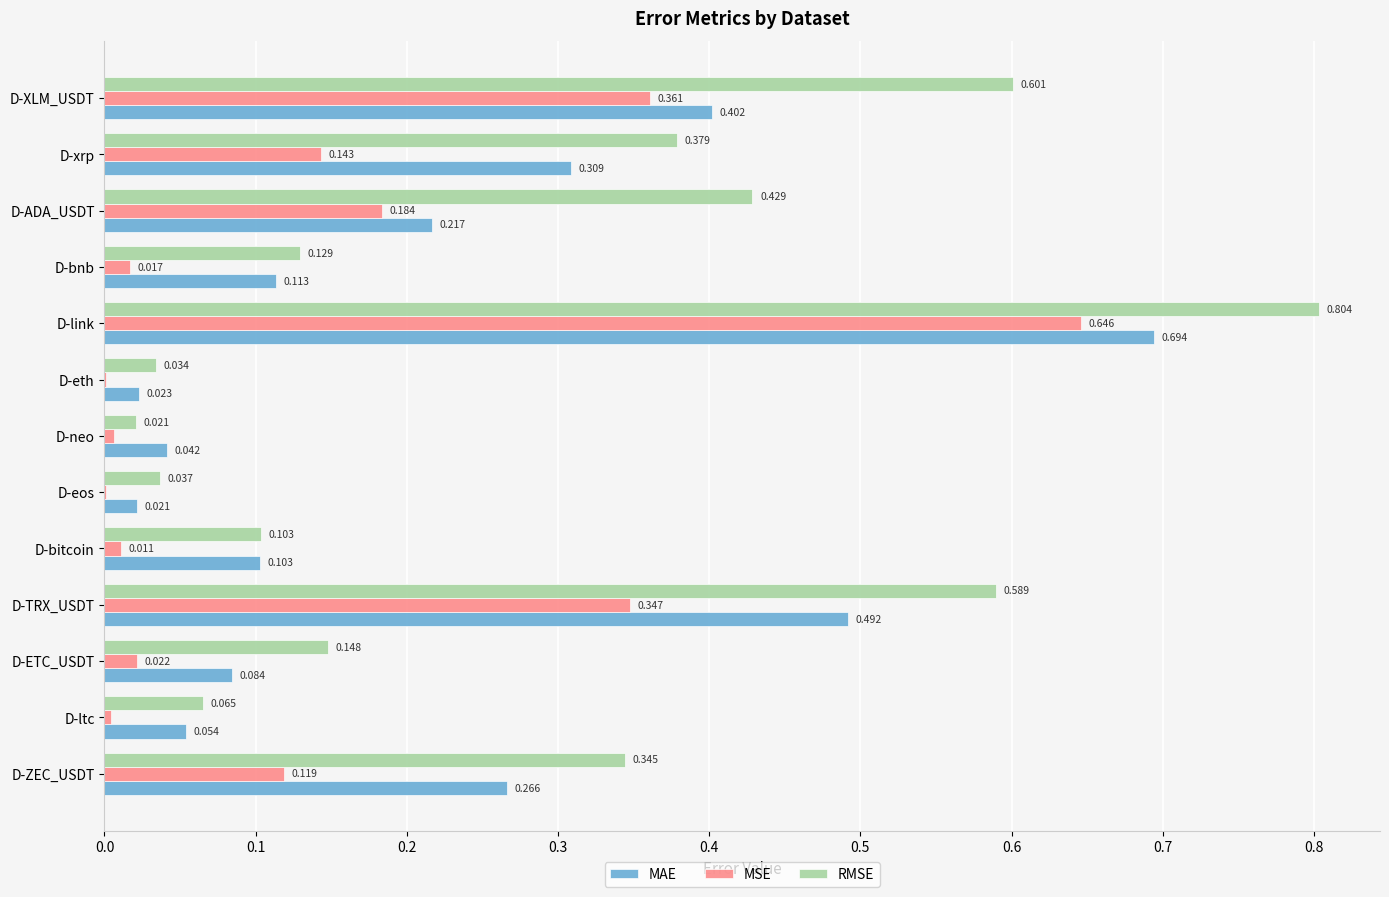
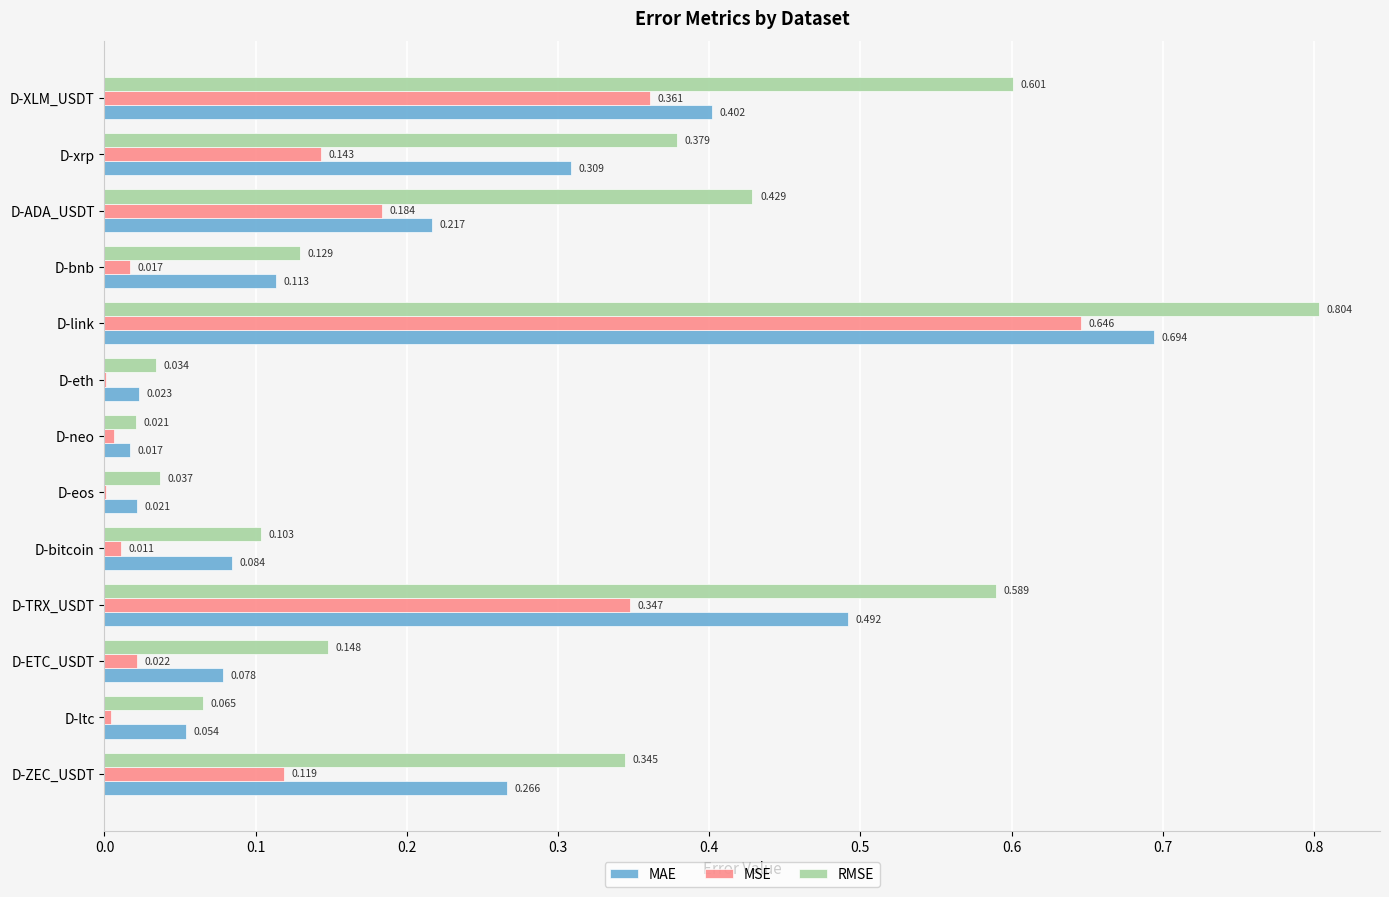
  {
    "MAE": {
      "D-XLM_USDT": 0.402,
      "D-xrp": 0.309,
      "D-ADA_USDT": 0.217,
      "D-bnb": 0.113,
      "D-link": 0.694,
      "D-eth": 0.023,
-     "D-neo": 0.042,
+     "D-neo": 0.017,
      "D-eos": 0.021,
-     "D-bitcoin": 0.103,
+     "D-bitcoin": 0.084,
      "D-TRX_USDT": 0.492,
-     "D-ETC_USDT": 0.084,
+     "D-ETC_USDT": 0.078,
      "D-ltc": 0.054,
      "D-ZEC_USDT": 0.266
    },
    "MSE": {
      "D-XLM_USDT": 0.361,
      "D-xrp": 0.143,
      "D-ADA_USDT": 0.184,
      "D-bnb": 0.017,
      "D-link": 0.646,
      "D-bitcoin": 0.011,
      "D-TRX_USDT": 0.347,
      "D-ETC_USDT": 0.022,
      "D-ZEC_USDT": 0.119
    },
    "RMSE": {
      "D-XLM_USDT": 0.601,
      "D-xrp": 0.379,
      "D-ADA_USDT": 0.429,
      "D-bnb": 0.129,
      "D-link": 0.804,
      "D-eth": 0.034,
      "D-neo": 0.021,
      "D-eos": 0.037,
      "D-bitcoin": 0.103,
      "D-TRX_USDT": 0.589,
      "D-ETC_USDT": 0.148,
      "D-ltc": 0.065,
      "D-ZEC_USDT": 0.345
    }
  }
